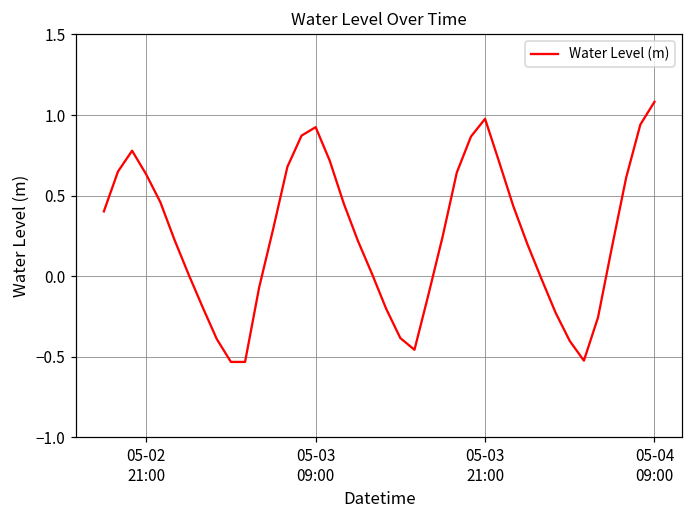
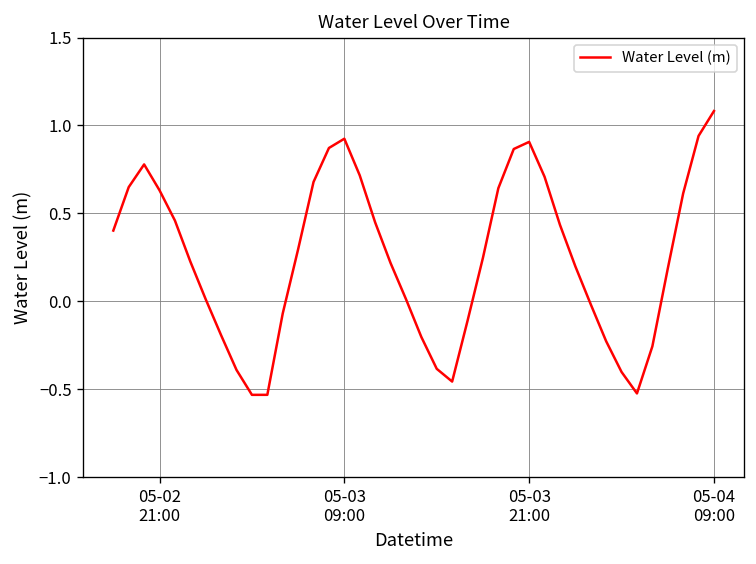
  {
    "05-02 21:00": 0.63,
    "05-03 09:00": 0.92,
-   "05-03 21:00": 0.98,
+   "05-03 21:00": 0.91,
    "05-04 09:00": 1.08
  }
